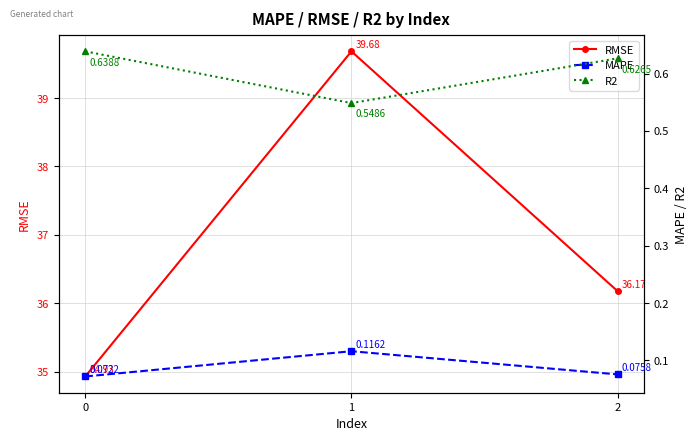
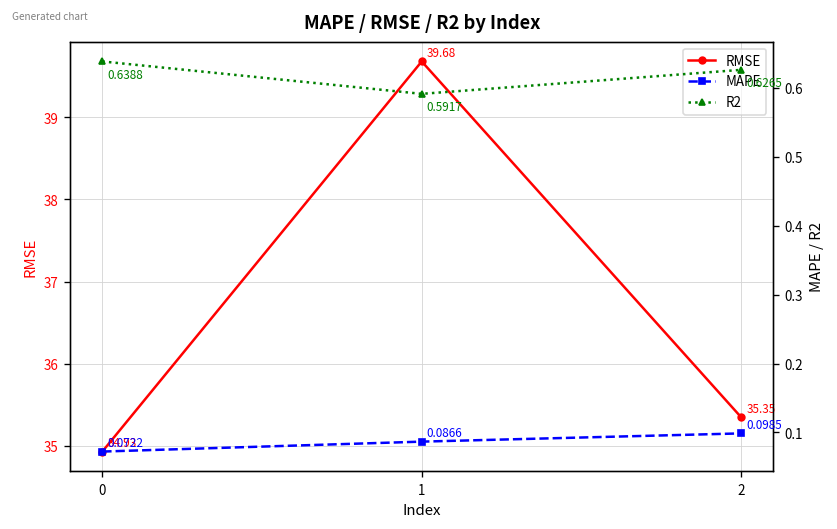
  {
    "RMSE": {
      "1": 39.68,
-     "2": 36.17
+     "2": 35.35
    },
    "MAPE": {
-     "1": 0.1162,
-     "2": 0.0758
+     "1": 0.0866,
+     "2": 0.0985
    },
    "R2": {
      "0": 0.6388,
-     "1": 0.5486
+     "1": 0.5917
    }
  }
